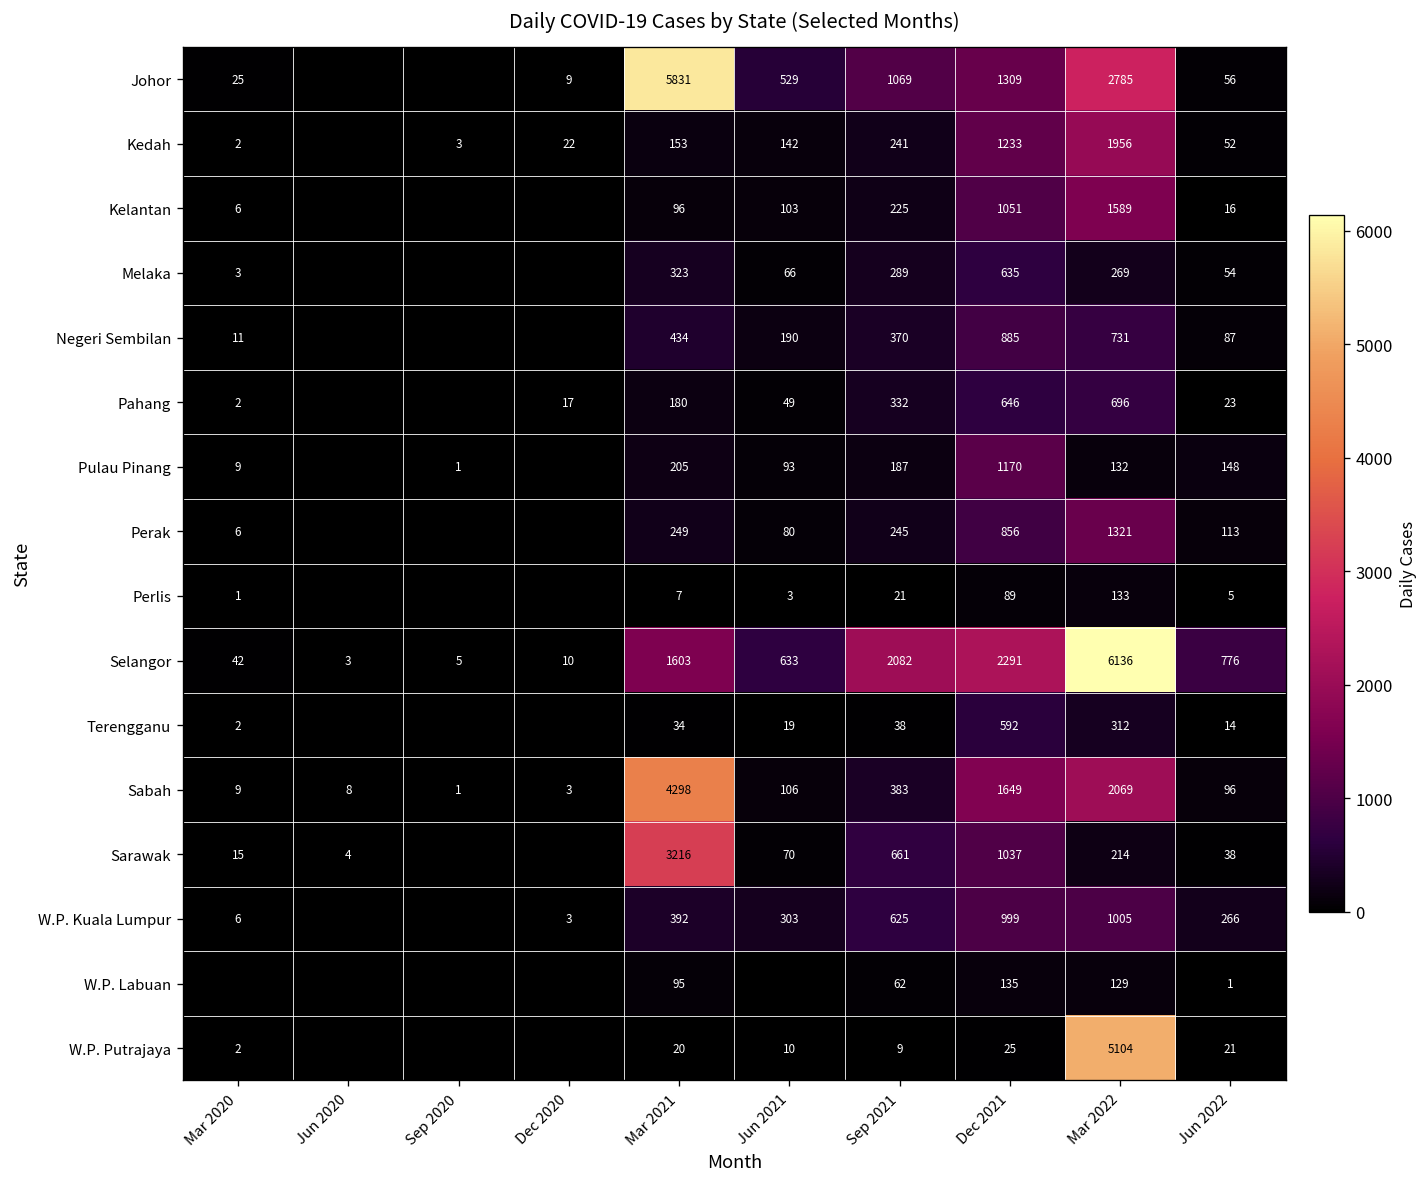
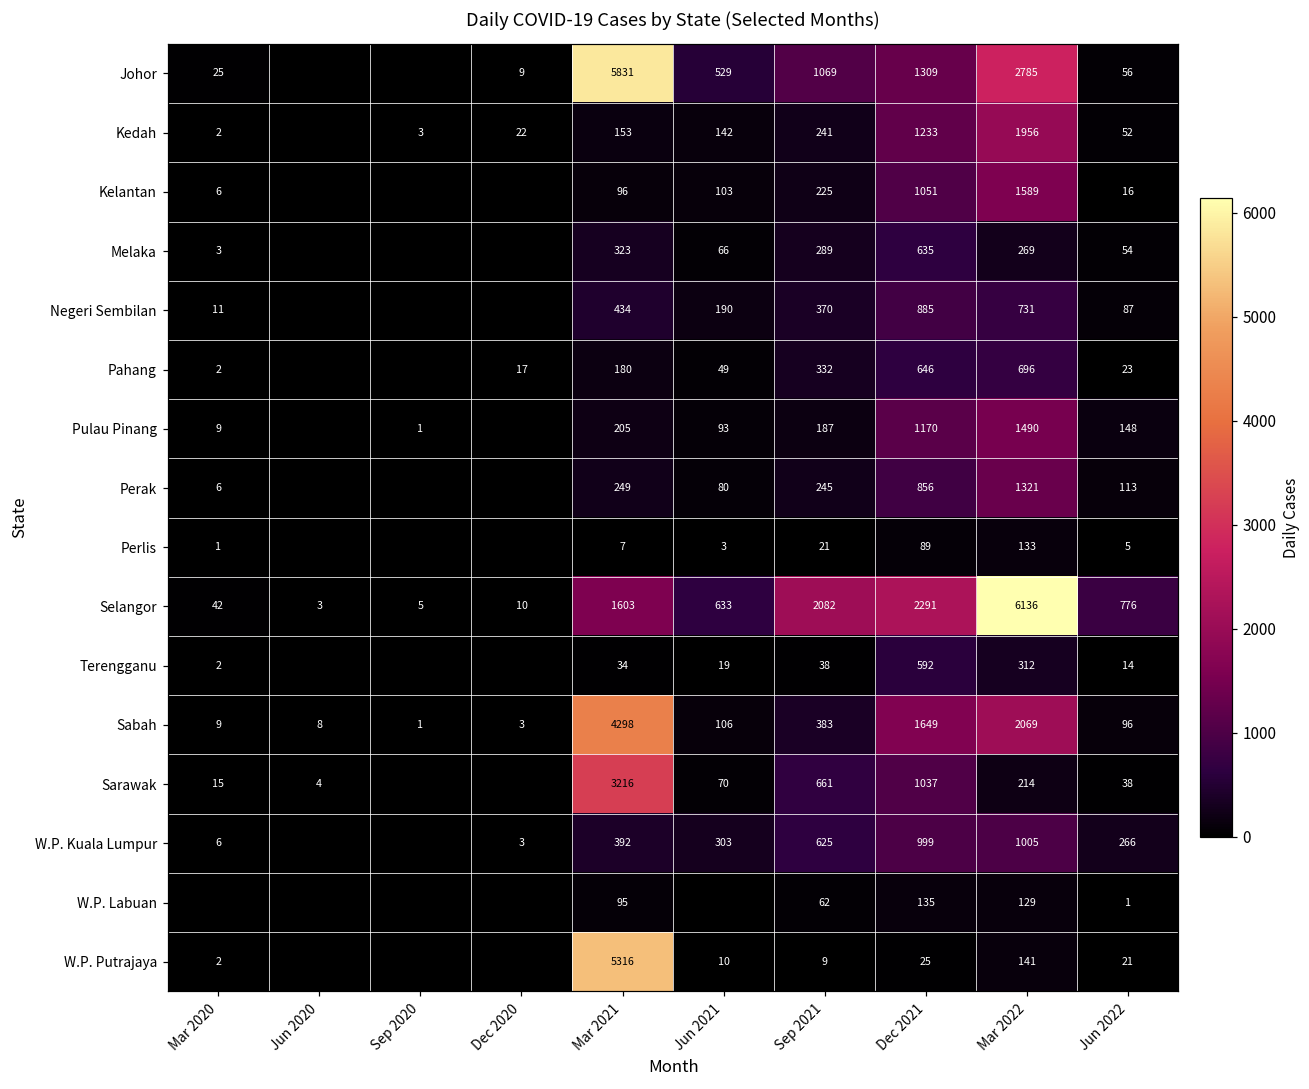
  {
    "Johor": {
      "Mar 2020": 25,
      "Dec 2020": 9,
      "Mar 2021": 5831,
      "Jun 2021": 529,
      "Sep 2021": 1069,
      "Dec 2021": 1309,
      "Mar 2022": 2785,
      "Jun 2022": 56
    },
    "Kedah": {
      "Mar 2020": 2,
      "Sep 2020": 3,
      "Dec 2020": 22,
      "Mar 2021": 153,
      "Jun 2021": 142,
      "Sep 2021": 241,
      "Dec 2021": 1233,
      "Mar 2022": 1956,
      "Jun 2022": 52
    },
    "Kelantan": {
      "Mar 2020": 6,
      "Mar 2021": 96,
      "Jun 2021": 103,
      "Sep 2021": 225,
      "Dec 2021": 1051,
      "Mar 2022": 1589,
      "Jun 2022": 16
    },
    "Melaka": {
      "Mar 2020": 3,
      "Mar 2021": 323,
      "Jun 2021": 66,
      "Sep 2021": 289,
      "Dec 2021": 635,
      "Mar 2022": 269,
      "Jun 2022": 54
    },
    "Negeri Sembilan": {
      "Mar 2020": 11,
      "Mar 2021": 434,
      "Jun 2021": 190,
      "Sep 2021": 370,
      "Dec 2021": 885,
      "Mar 2022": 731,
      "Jun 2022": 87
    },
    "Pahang": {
      "Mar 2020": 2,
      "Dec 2020": 17,
      "Mar 2021": 180,
      "Jun 2021": 49,
      "Sep 2021": 332,
      "Dec 2021": 646,
      "Mar 2022": 696,
      "Jun 2022": 23
    },
    "Pulau Pinang": {
      "Mar 2020": 9,
      "Sep 2020": 1,
      "Mar 2021": 205,
      "Jun 2021": 93,
      "Sep 2021": 187,
      "Dec 2021": 1170,
-     "Mar 2022": 132,
+     "Mar 2022": 1490,
      "Jun 2022": 148
    },
    "Perak": {
      "Mar 2020": 6,
      "Mar 2021": 249,
      "Jun 2021": 80,
      "Sep 2021": 245,
      "Dec 2021": 856,
      "Mar 2022": 1321,
      "Jun 2022": 113
    },
    "Perlis": {
      "Mar 2020": 1,
      "Mar 2021": 7,
      "Jun 2021": 3,
      "Sep 2021": 21,
      "Dec 2021": 89,
      "Mar 2022": 133,
      "Jun 2022": 5
    },
    "Selangor": {
      "Mar 2020": 42,
      "Jun 2020": 3,
      "Sep 2020": 5,
      "Dec 2020": 10,
      "Mar 2021": 1603,
      "Jun 2021": 633,
      "Sep 2021": 2082,
      "Dec 2021": 2291,
      "Mar 2022": 6136,
      "Jun 2022": 776
    },
    "Terengganu": {
      "Mar 2020": 2,
      "Mar 2021": 34,
      "Jun 2021": 19,
      "Sep 2021": 38,
      "Dec 2021": 592,
      "Mar 2022": 312,
      "Jun 2022": 14
    },
    "Sabah": {
      "Mar 2020": 9,
      "Jun 2020": 8,
      "Sep 2020": 1,
      "Dec 2020": 3,
      "Mar 2021": 4298,
      "Jun 2021": 106,
      "Sep 2021": 383,
      "Dec 2021": 1649,
      "Mar 2022": 2069,
      "Jun 2022": 96
    },
    "Sarawak": {
      "Mar 2020": 15,
      "Jun 2020": 4,
      "Mar 2021": 3216,
      "Jun 2021": 70,
      "Sep 2021": 661,
      "Dec 2021": 1037,
      "Mar 2022": 214,
      "Jun 2022": 38
    },
    "W.P. Kuala Lumpur": {
      "Mar 2020": 6,
      "Dec 2020": 3,
      "Mar 2021": 392,
      "Jun 2021": 303,
      "Sep 2021": 625,
      "Dec 2021": 999,
      "Mar 2022": 1005,
      "Jun 2022": 266
    },
    "W.P. Labuan": {
      "Mar 2021": 95,
      "Sep 2021": 62,
      "Dec 2021": 135,
      "Mar 2022": 129,
      "Jun 2022": 1
    },
    "W.P. Putrajaya": {
      "Mar 2020": 2,
-     "Mar 2021": 20,
+     "Mar 2021": 5316,
      "Jun 2021": 10,
      "Sep 2021": 9,
      "Dec 2021": 25,
-     "Mar 2022": 5104,
+     "Mar 2022": 141,
      "Jun 2022": 21
    }
  }
